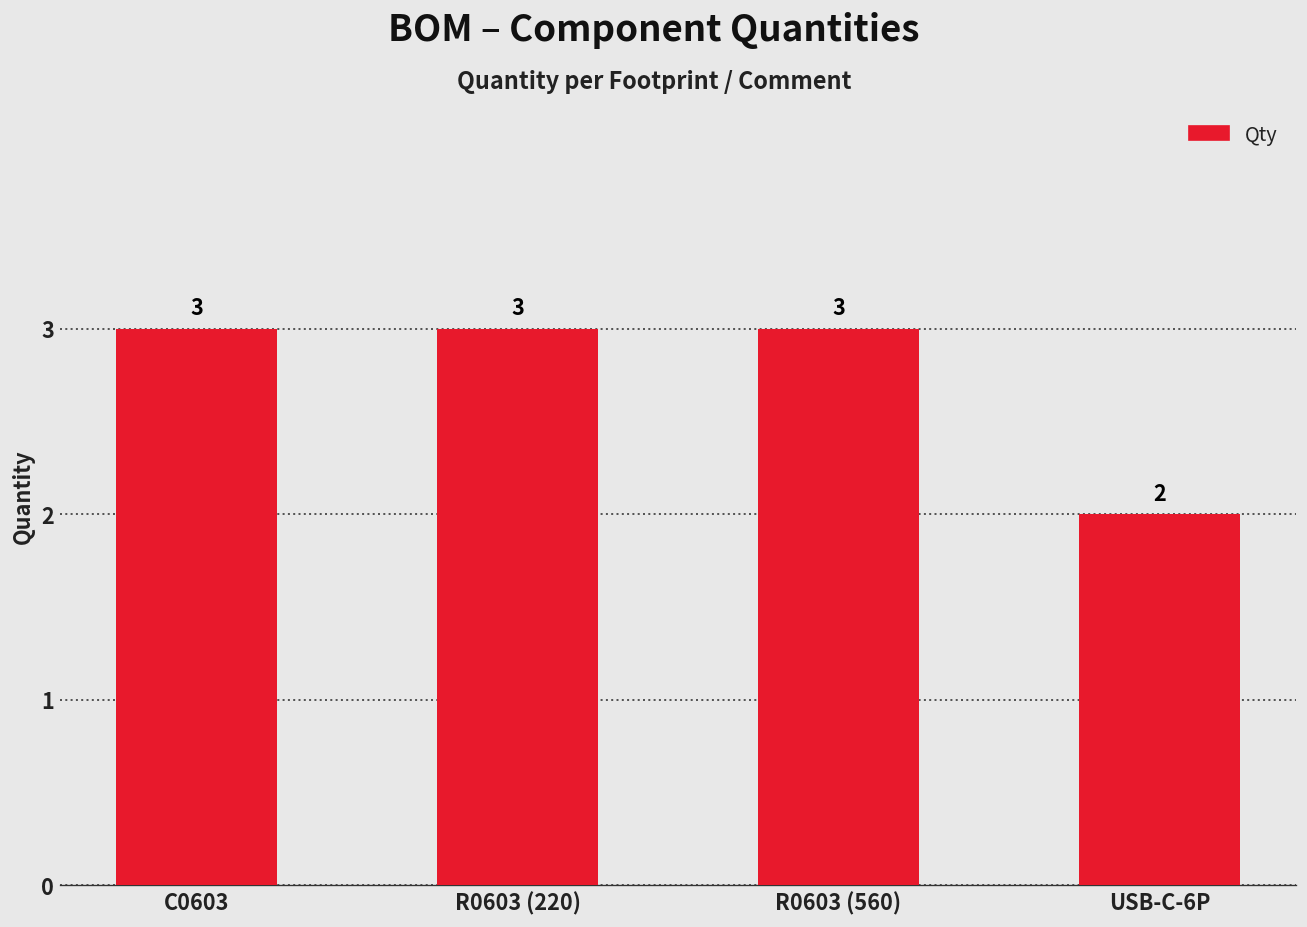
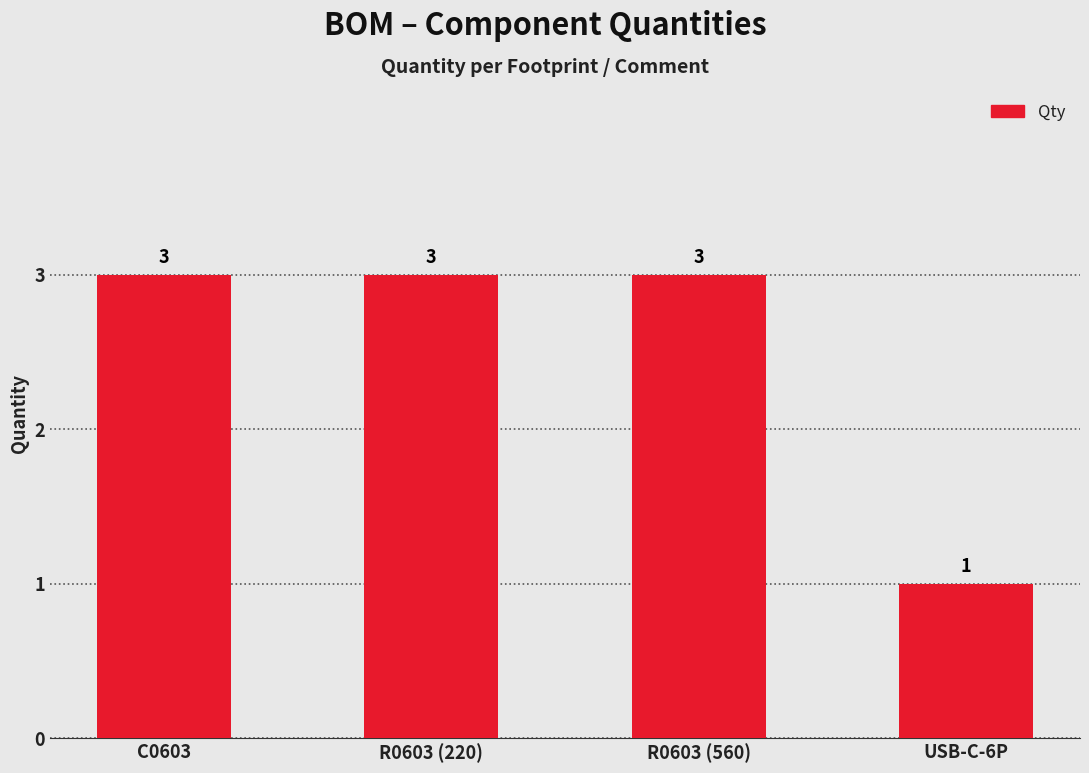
  {
    "C0603": 3,
    "R0603 (220)": 3,
    "R0603 (560)": 3,
-   "USB-C-6P": 2
+   "USB-C-6P": 1
  }
